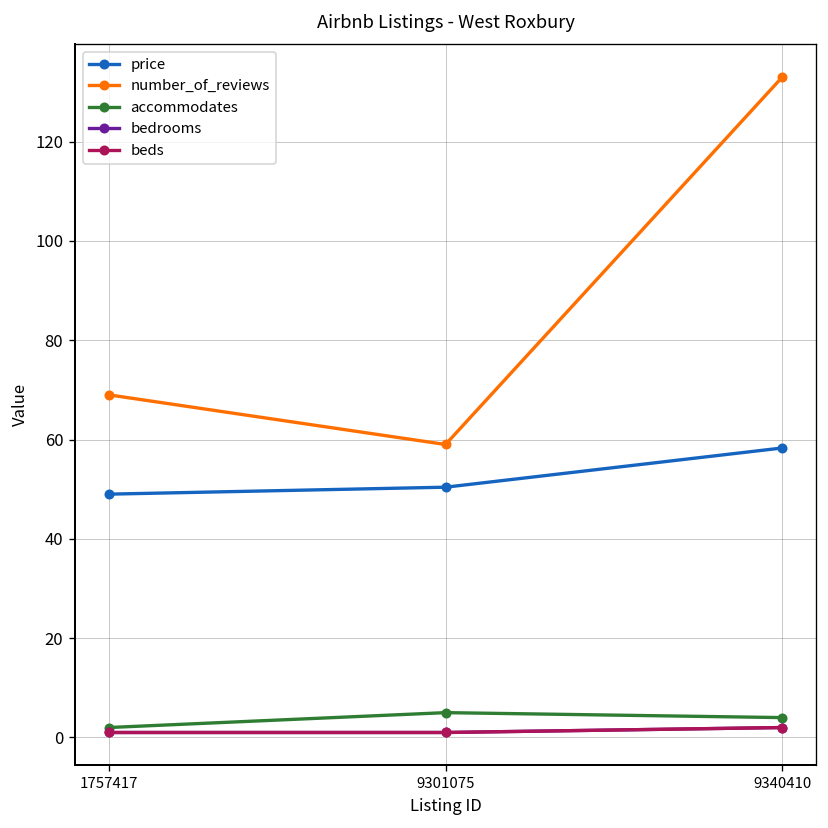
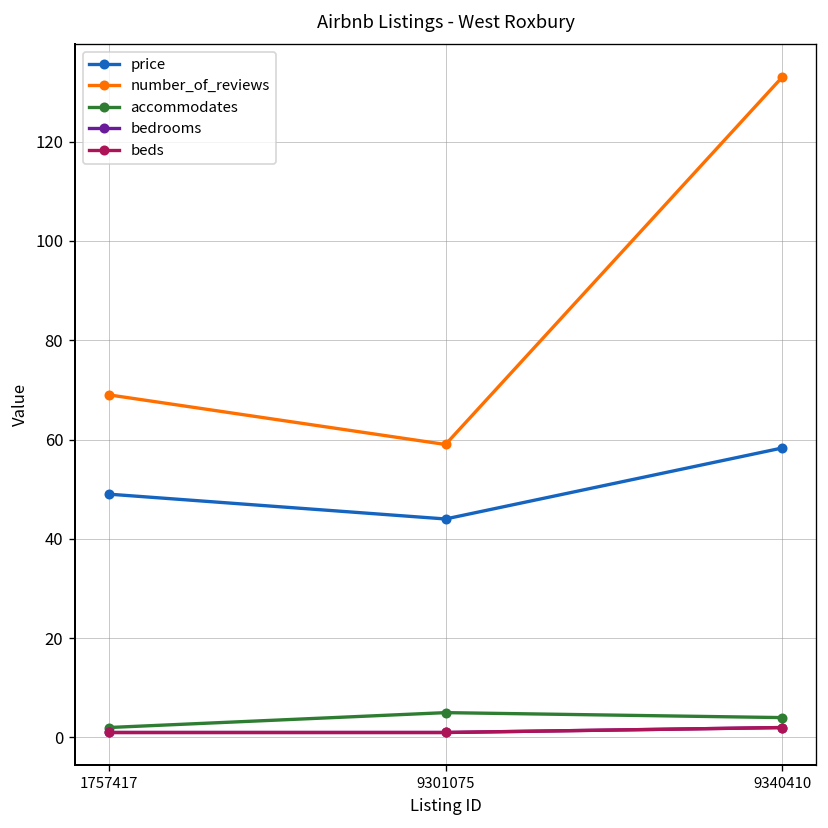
  {
    "price": {
      "1757417": 49,
-     "9301075": 50,
+     "9301075": 44,
      "9340410": 58
    },
    "number_of_reviews": {
      "1757417": 69,
      "9301075": 59,
      "9340410": 133
    },
    "accommodates": {
      "1757417": 2,
      "9301075": 5,
      "9340410": 4
    },
    "beds": {
      "1757417": 1,
      "9301075": 1,
      "9340410": 2
    }
  }
